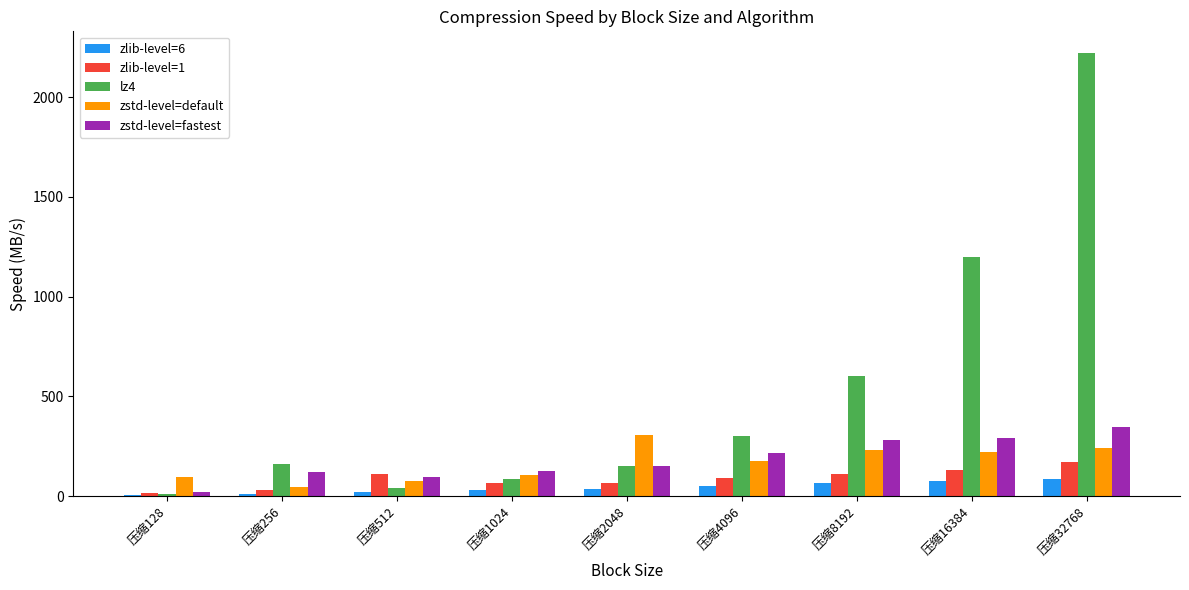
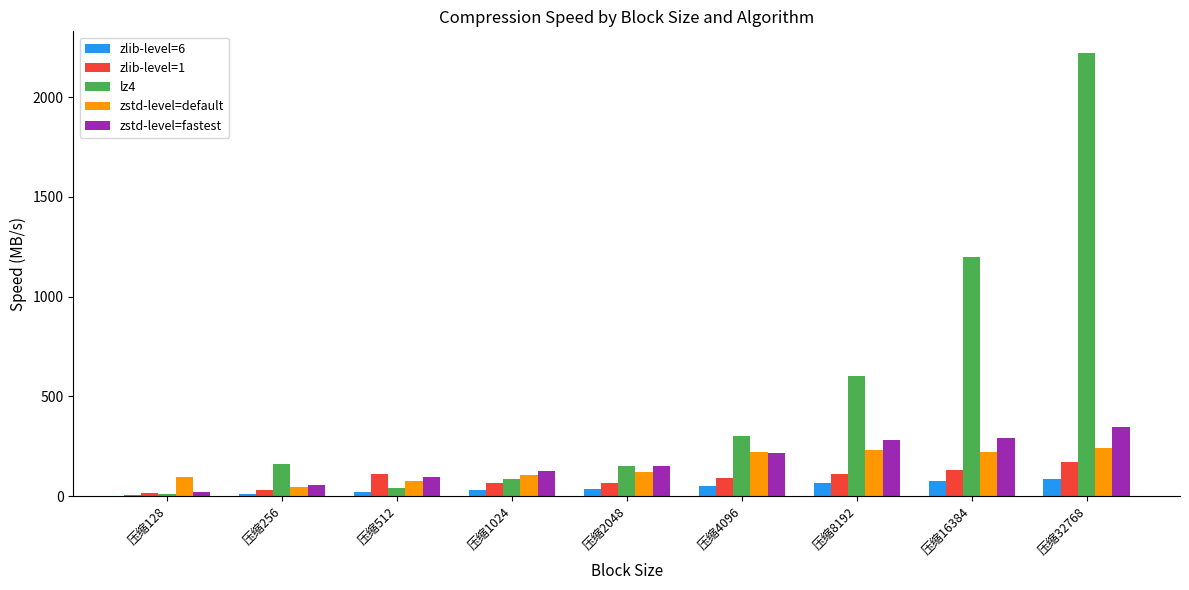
  {
    "zlib-level=6": {
      "压缩512": 20,
      "压缩1024": 30,
      "压缩2048": 30,
      "压缩4096": 50,
      "压缩8192": 60,
      "压缩16384": 70,
      "压缩32768": 80
    },
    "zlib-level=1": {
      "压缩128": 20,
      "压缩256": 30,
      "压缩512": 110,
      "压缩1024": 60,
      "压缩2048": 60,
      "压缩4096": 90,
      "压缩8192": 110,
      "压缩16384": 130,
      "压缩32768": 170
    },
    "lz4": {
      "压缩256": 160,
      "压缩512": 40,
      "压缩1024": 80,
      "压缩2048": 150,
      "压缩4096": 300,
      "压缩8192": 600,
      "压缩16384": 1200,
      "压缩32768": 2220
    },
    "zstd-level=default": {
      "压缩128": 100,
      "压缩256": 40,
      "压缩512": 80,
      "压缩1024": 100,
-     "压缩2048": 300,
-     "压缩4096": 180,
+     "压缩2048": 120,
+     "压缩4096": 220,
      "压缩8192": 230,
      "压缩16384": 220,
      "压缩32768": 240
    },
    "zstd-level=fastest": {
      "压缩128": 20,
-     "压缩256": 120,
+     "压缩256": 50,
      "压缩512": 90,
      "压缩1024": 130,
      "压缩2048": 150,
      "压缩4096": 220,
      "压缩8192": 280,
      "压缩16384": 290,
      "压缩32768": 350
    }
  }
